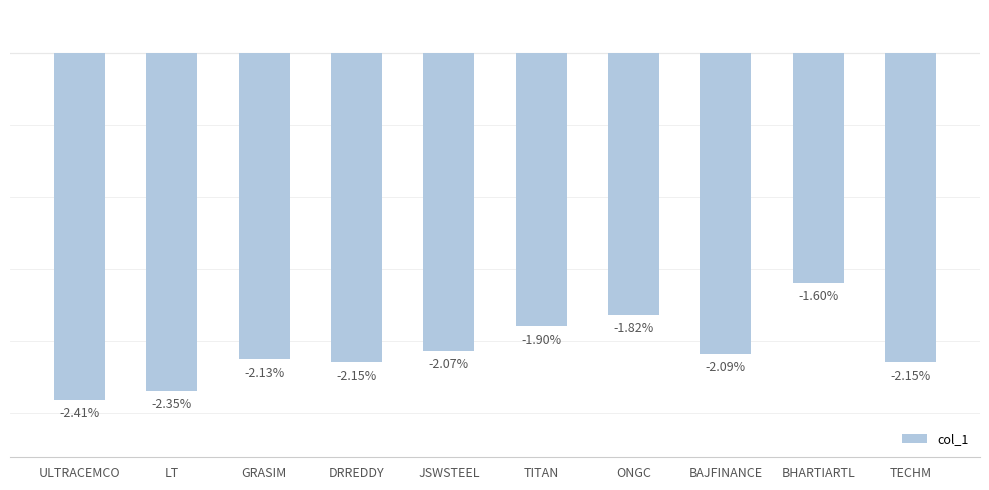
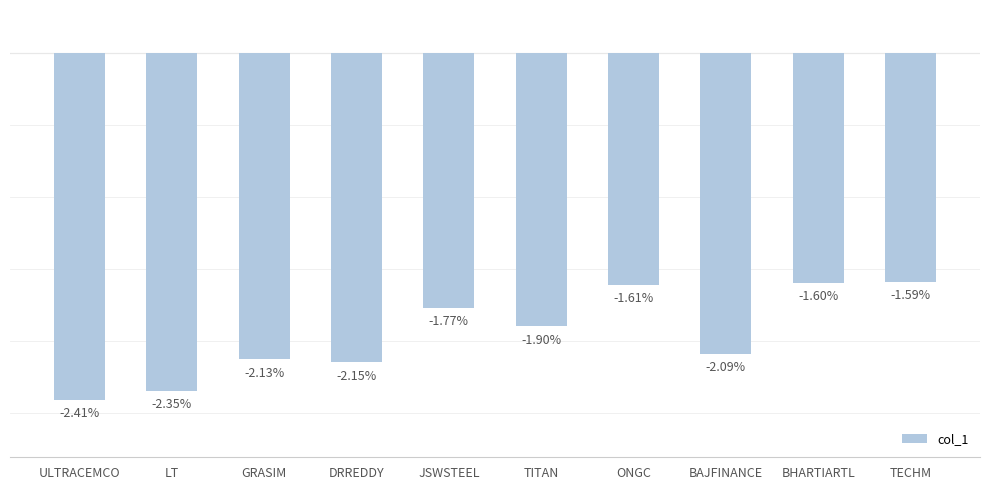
  {
    "ULTRACEMCO": "-2.41%",
    "LT": "-2.35%",
    "GRASIM": "-2.13%",
    "DRREDDY": "-2.15%",
-   "JSWSTEEL": "-2.07%",
+   "JSWSTEEL": "-1.77%",
    "TITAN": "-1.90%",
-   "ONGC": "-1.82%",
+   "ONGC": "-1.61%",
    "BAJFINANCE": "-2.09%",
    "BHARTIARTL": "-1.60%",
-   "TECHM": "-2.15%"
+   "TECHM": "-1.59%"
  }
